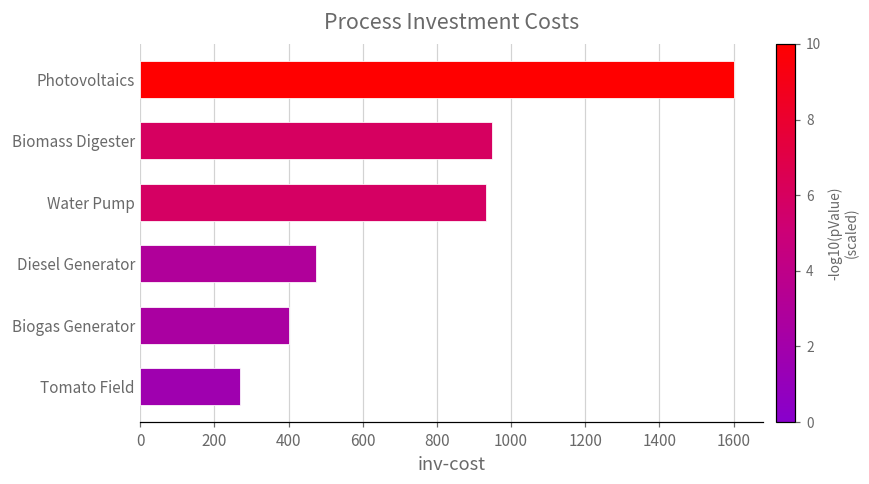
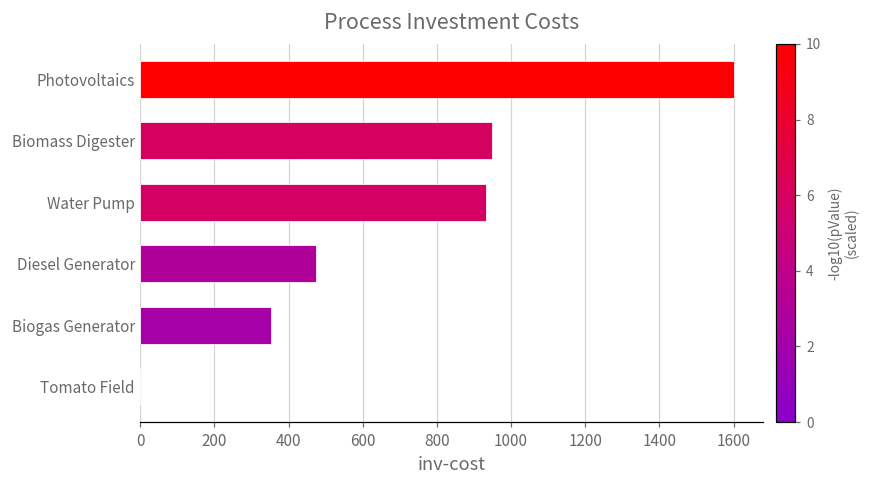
  {
    "Photovoltaics": 1600,
    "Biomass Digester": 950,
    "Water Pump": 930,
    "Diesel Generator": 470,
-   "Biogas Generator": 400,
-   "Tomato Field": 270
+   "Biogas Generator": 350,
+   "Tomato Field": 0
  }
